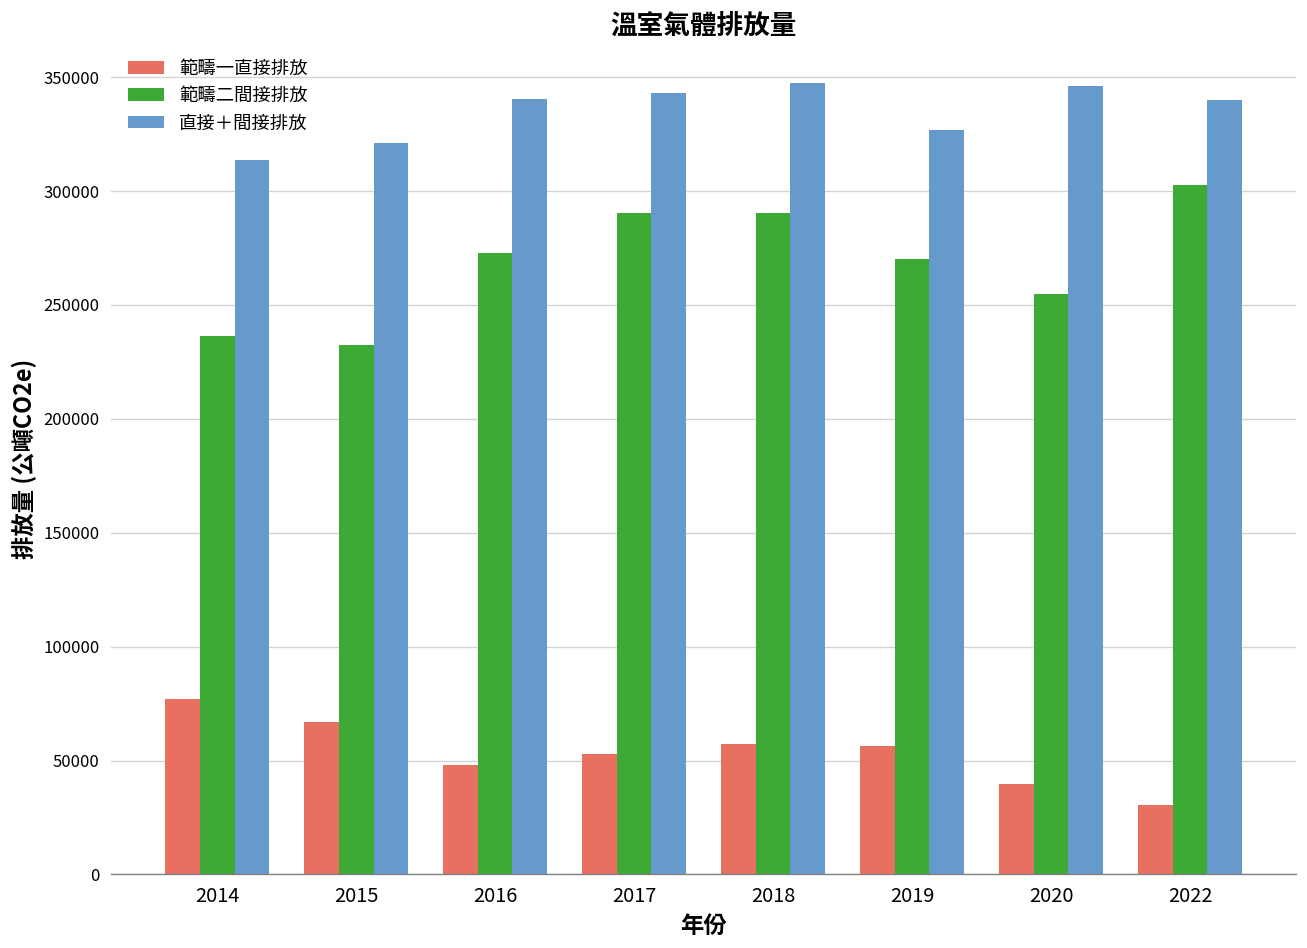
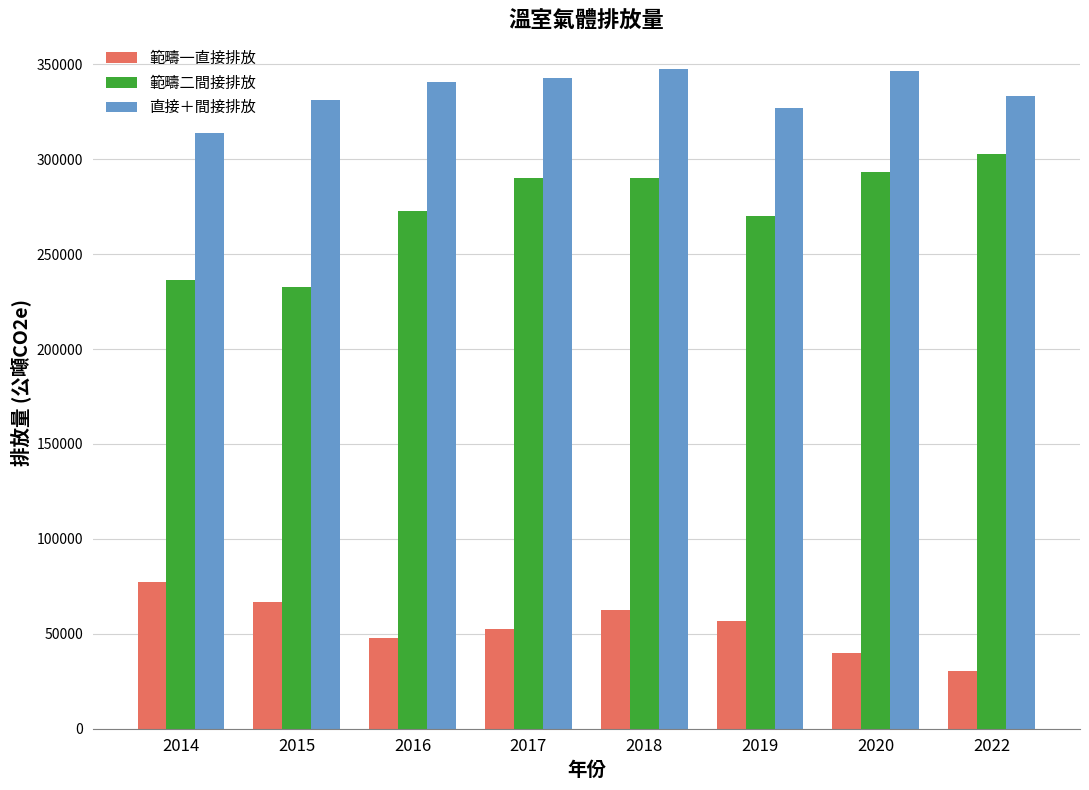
  {
    "範疇一直接排放": {
      "2014": 77000,
      "2015": 67000,
      "2016": 48000,
      "2017": 53000,
-     "2018": 57000,
+     "2018": 62000,
      "2019": 56000,
      "2020": 40000,
      "2022": 30000
    },
    "範疇二間接排放": {
      "2014": 237000,
      "2015": 232000,
      "2016": 273000,
      "2017": 290000,
      "2018": 290000,
      "2019": 270000,
-     "2020": 255000,
+     "2020": 293000,
      "2022": 303000
    },
    "直接＋間接排放": {
      "2014": 314000,
-     "2015": 321000,
+     "2015": 331000,
      "2016": 340000,
      "2017": 343000,
      "2018": 347000,
      "2019": 327000,
      "2020": 346000,
-     "2022": 340000
+     "2022": 333000
    }
  }
